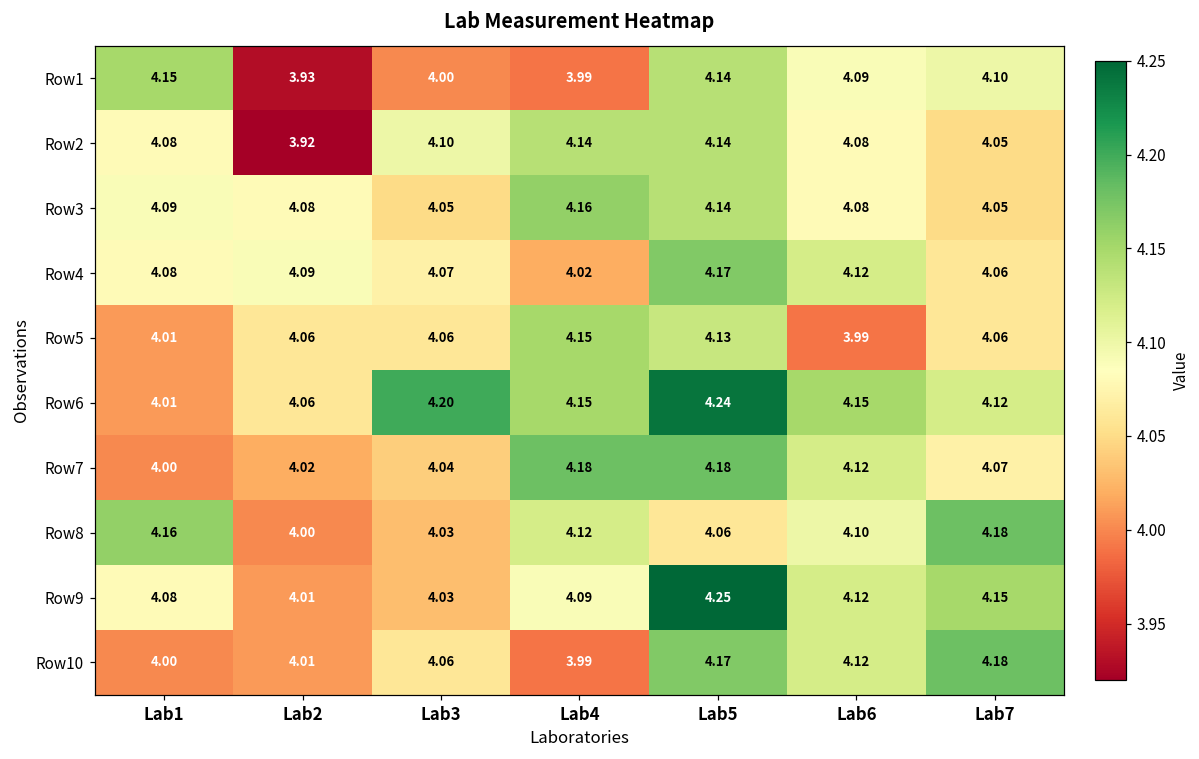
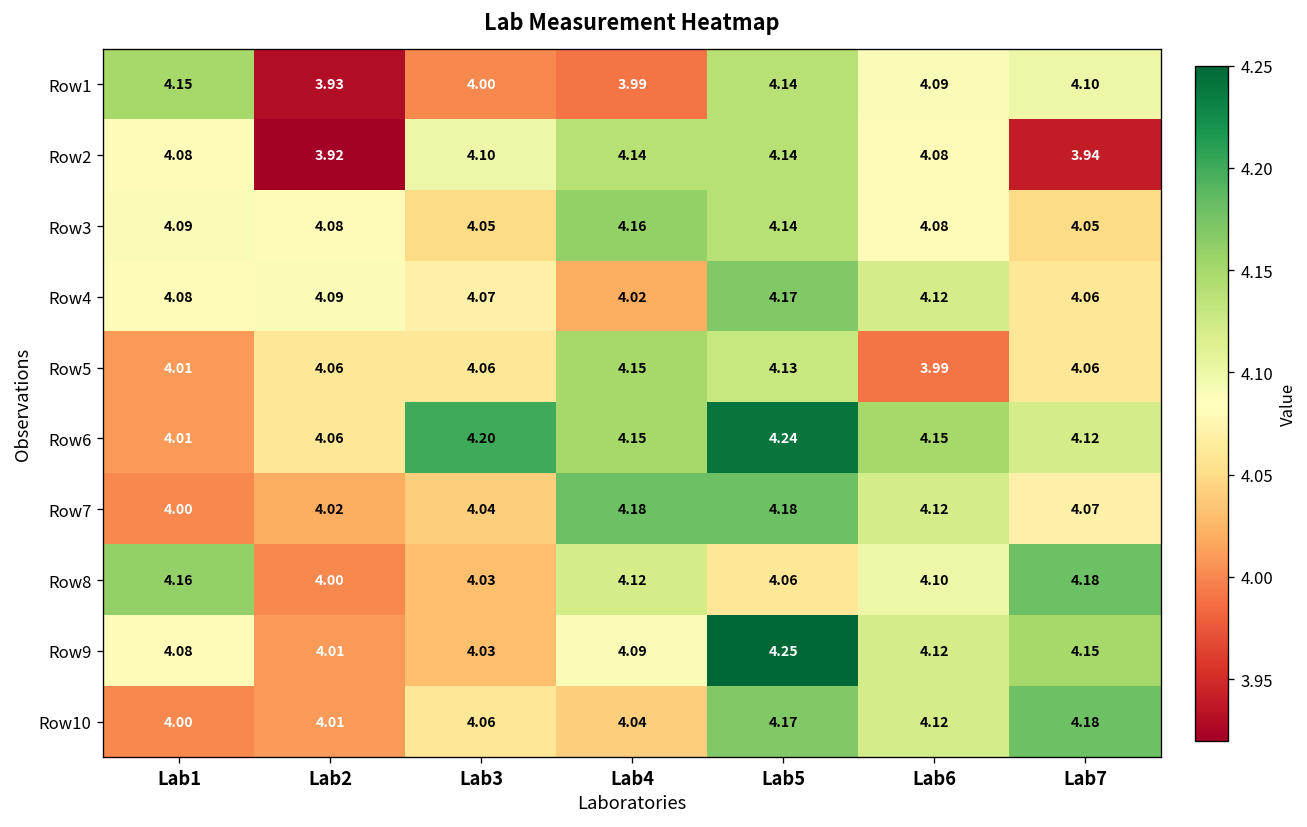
  {
    "Row1": {
      "Lab1": 4.15,
      "Lab2": 3.93,
      "Lab3": 4.00,
      "Lab4": 3.99,
      "Lab5": 4.14,
      "Lab6": 4.09,
      "Lab7": 4.10
    },
    "Row2": {
      "Lab1": 4.08,
      "Lab2": 3.92,
      "Lab3": 4.10,
      "Lab4": 4.14,
      "Lab5": 4.14,
      "Lab6": 4.08,
-     "Lab7": 4.05
+     "Lab7": 3.94
    },
    "Row3": {
      "Lab1": 4.09,
      "Lab2": 4.08,
      "Lab3": 4.05,
      "Lab4": 4.16,
      "Lab5": 4.14,
      "Lab6": 4.08,
      "Lab7": 4.05
    },
    "Row4": {
      "Lab1": 4.08,
      "Lab2": 4.09,
      "Lab3": 4.07,
      "Lab4": 4.02,
      "Lab5": 4.17,
      "Lab6": 4.12,
      "Lab7": 4.06
    },
    "Row5": {
      "Lab1": 4.01,
      "Lab2": 4.06,
      "Lab3": 4.06,
      "Lab4": 4.15,
      "Lab5": 4.13,
      "Lab6": 3.99,
      "Lab7": 4.06
    },
    "Row6": {
      "Lab1": 4.01,
      "Lab2": 4.06,
      "Lab3": 4.20,
      "Lab4": 4.15,
      "Lab5": 4.24,
      "Lab6": 4.15,
      "Lab7": 4.12
    },
    "Row7": {
      "Lab1": 4.00,
      "Lab2": 4.02,
      "Lab3": 4.04,
      "Lab4": 4.18,
      "Lab5": 4.18,
      "Lab6": 4.12,
      "Lab7": 4.07
    },
    "Row8": {
      "Lab1": 4.16,
      "Lab2": 4.00,
      "Lab3": 4.03,
      "Lab4": 4.12,
      "Lab5": 4.06,
      "Lab6": 4.10,
      "Lab7": 4.18
    },
    "Row9": {
      "Lab1": 4.08,
      "Lab2": 4.01,
      "Lab3": 4.03,
      "Lab4": 4.09,
      "Lab5": 4.25,
      "Lab6": 4.12,
      "Lab7": 4.15
    },
    "Row10": {
      "Lab1": 4.00,
      "Lab2": 4.01,
      "Lab3": 4.06,
-     "Lab4": 3.99,
+     "Lab4": 4.04,
      "Lab5": 4.17,
      "Lab6": 4.12,
      "Lab7": 4.18
    }
  }
